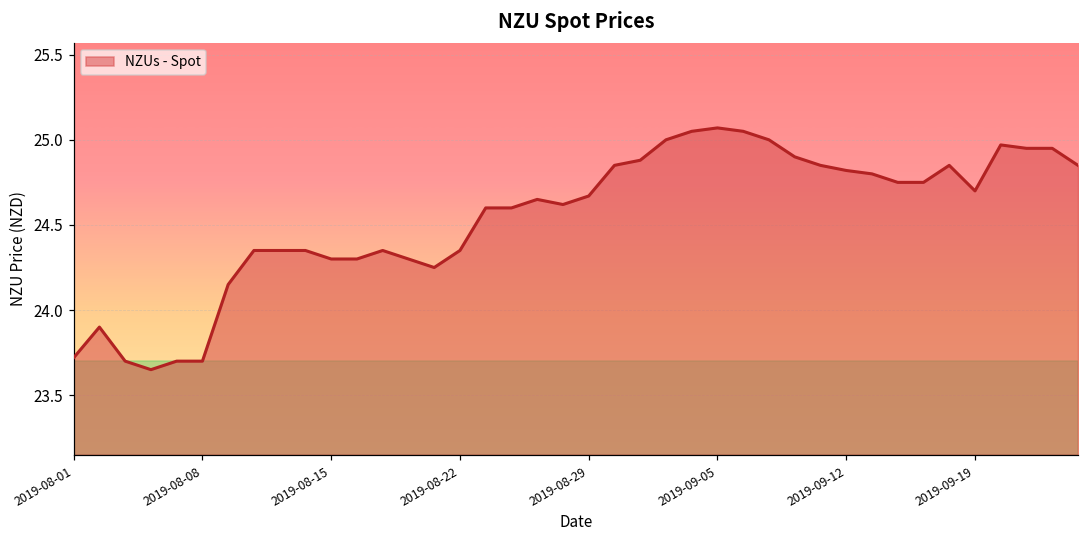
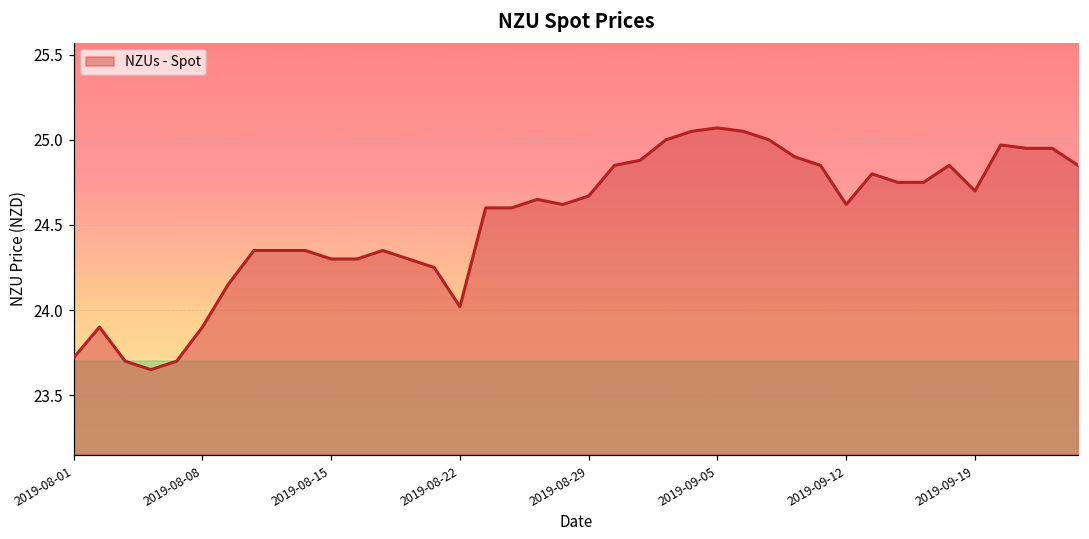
  {
    "2019-08-01": 23.72,
-   "2019-08-08": 23.7,
+   "2019-08-08": 23.9,
    "2019-08-15": 24.30,
-   "2019-08-22": 24.35,
+   "2019-08-22": 24.02,
    "2019-08-29": 24.67,
    "2019-09-05": 25.07,
-   "2019-09-12": 24.82,
+   "2019-09-12": 24.62,
    "2019-09-19": 24.70
  }
